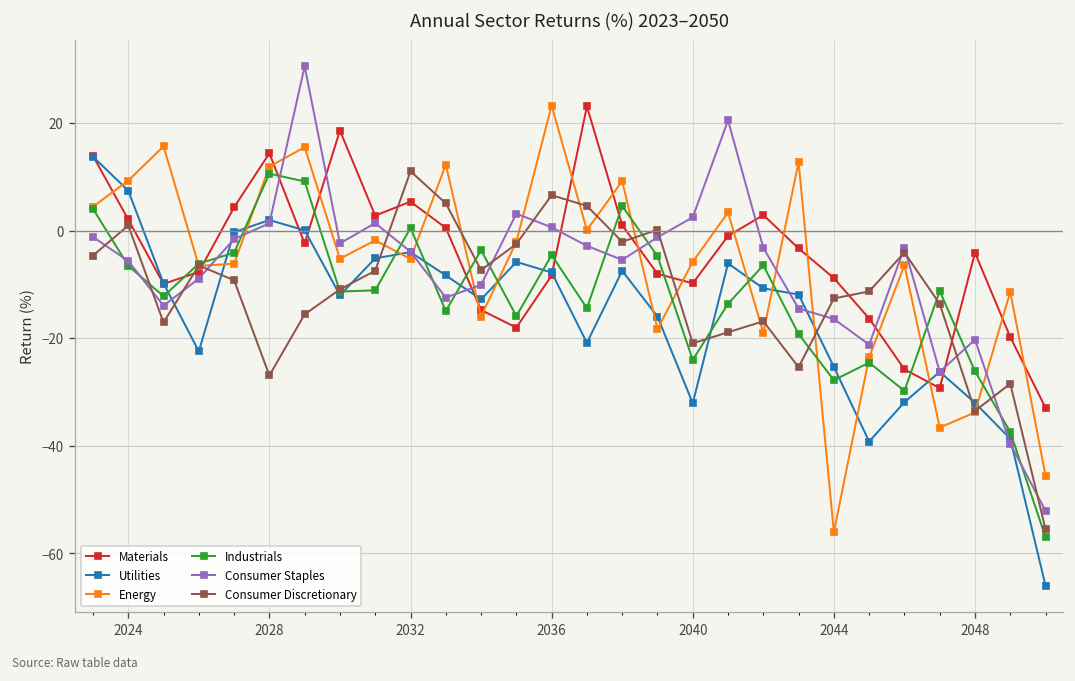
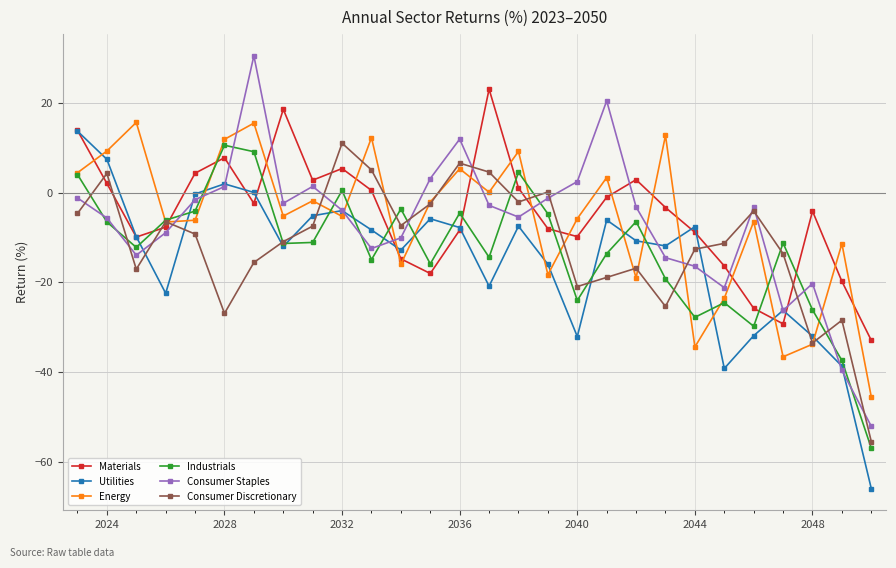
  {
    "Materials": {
      "2024": 2,
-     "2028": 14,
+     "2028": 8,
      "2032": 5,
      "2040": -10,
      "2044": -9,
      "2048": -4
    },
    "Utilities": {
      "2024": 7,
      "2028": 2,
      "2040": -32,
-     "2044": -25,
+     "2044": -8,
      "2048": -32
    },
    "Energy": {
      "2024": 9,
      "2028": 12,
      "2032": -5,
-     "2036": 23,
+     "2036": 5,
      "2040": -6,
-     "2044": -56
+     "2044": -34
    },
    "Industrials": {
      "2024": -7,
      "2028": 11,
      "2032": 0,
      "2036": -5,
      "2040": -24,
      "2044": -28,
      "2048": -26
    },
    "Consumer Staples": {
      "2024": -6,
      "2028": 1,
-     "2036": 1,
+     "2036": 12,
      "2040": 2,
      "2044": -16,
      "2048": -20
    },
    "Consumer Discretionary": {
-     "2024": 1,
+     "2024": 4,
      "2028": -27,
      "2032": 11,
      "2036": 7,
      "2040": -21,
      "2044": -13
    }
  }
